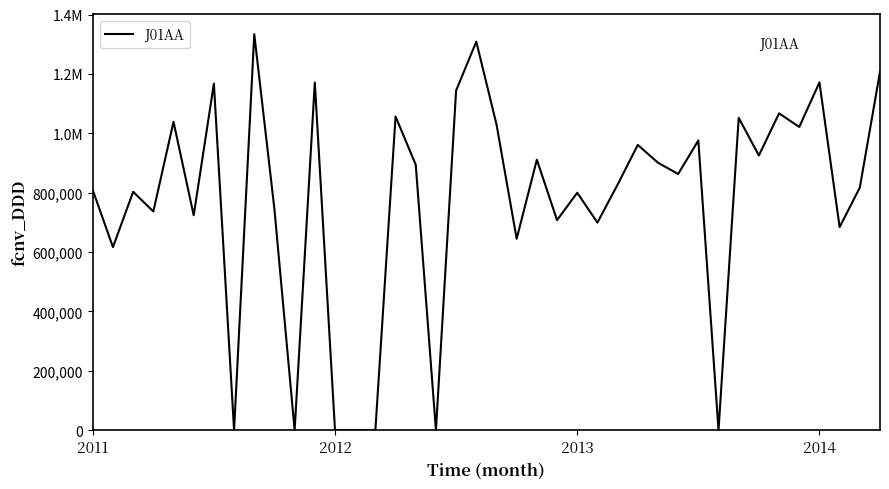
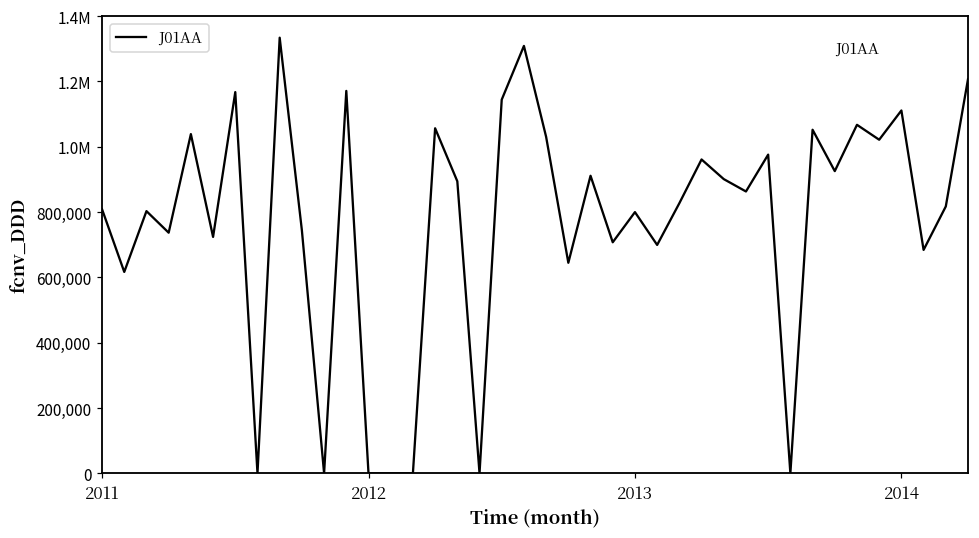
  {
    "2011": "810,000",
    "2012": "0",
    "2013": "800,000",
-   "2014": "1,170,000"
+   "2014": "1,110,000"
  }
